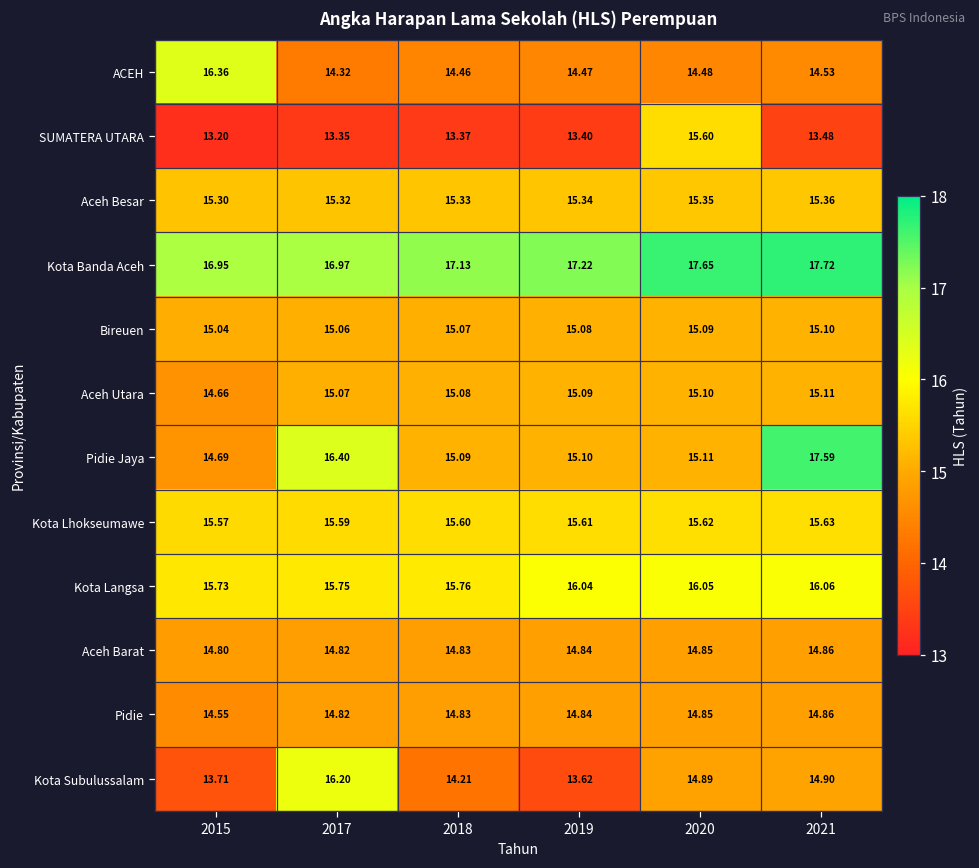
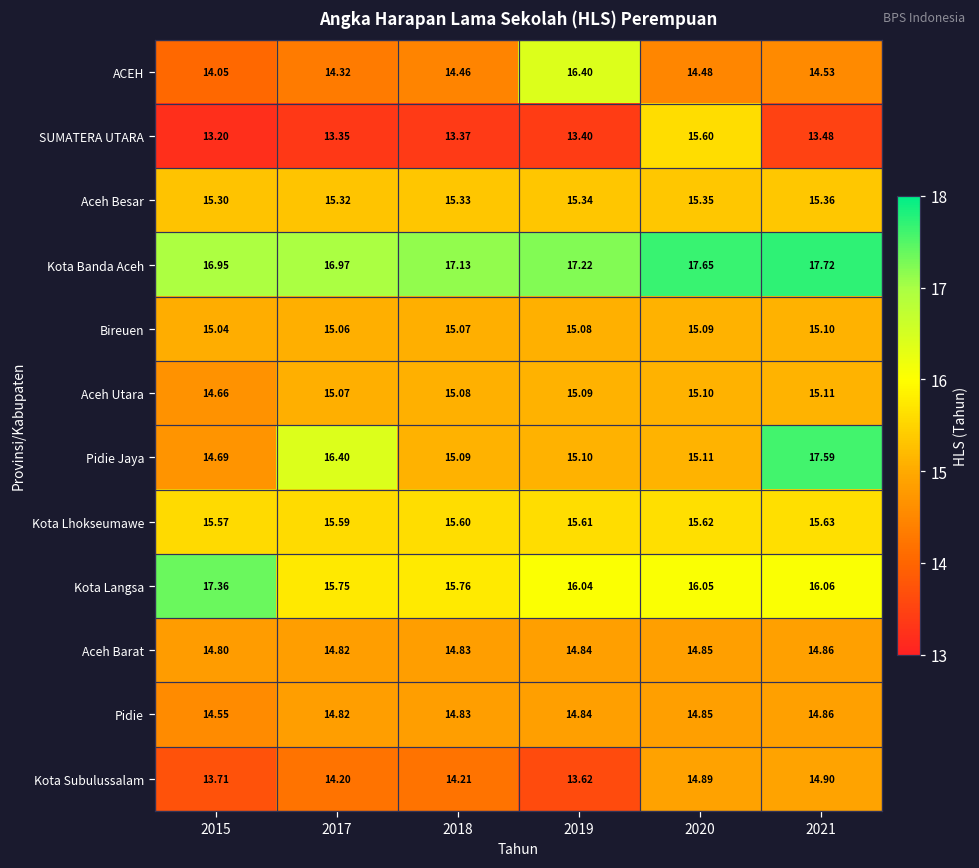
  {
    "ACEH": {
-     "2015": 16.36,
+     "2015": 14.05,
      "2017": 14.32,
      "2018": 14.46,
-     "2019": 14.47,
+     "2019": 16.40,
      "2020": 14.48,
      "2021": 14.53
    },
    "SUMATERA UTARA": {
      "2015": 13.20,
      "2017": 13.35,
      "2018": 13.37,
      "2019": 13.40,
      "2020": 15.60,
      "2021": 13.48
    },
    "Aceh Besar": {
      "2015": 15.30,
      "2017": 15.32,
      "2018": 15.33,
      "2019": 15.34,
      "2020": 15.35,
      "2021": 15.36
    },
    "Kota Banda Aceh": {
      "2015": 16.95,
      "2017": 16.97,
      "2018": 17.13,
      "2019": 17.22,
      "2020": 17.65,
      "2021": 17.72
    },
    "Bireuen": {
      "2015": 15.04,
      "2017": 15.06,
      "2018": 15.07,
      "2019": 15.08,
      "2020": 15.09,
      "2021": 15.10
    },
    "Aceh Utara": {
      "2015": 14.66,
      "2017": 15.07,
      "2018": 15.08,
      "2019": 15.09,
      "2020": 15.10,
      "2021": 15.11
    },
    "Pidie Jaya": {
      "2015": 14.69,
      "2017": 16.40,
      "2018": 15.09,
      "2019": 15.10,
      "2020": 15.11,
      "2021": 17.59
    },
    "Kota Lhokseumawe": {
      "2015": 15.57,
      "2017": 15.59,
      "2018": 15.60,
      "2019": 15.61,
      "2020": 15.62,
      "2021": 15.63
    },
    "Kota Langsa": {
-     "2015": 15.73,
+     "2015": 17.36,
      "2017": 15.75,
      "2018": 15.76,
      "2019": 16.04,
      "2020": 16.05,
      "2021": 16.06
    },
    "Aceh Barat": {
      "2015": 14.80,
      "2017": 14.82,
      "2018": 14.83,
      "2019": 14.84,
      "2020": 14.85,
      "2021": 14.86
    },
    "Pidie": {
      "2015": 14.55,
      "2017": 14.82,
      "2018": 14.83,
      "2019": 14.84,
      "2020": 14.85,
      "2021": 14.86
    },
    "Kota Subulussalam": {
      "2015": 13.71,
-     "2017": 16.20,
+     "2017": 14.20,
      "2018": 14.21,
      "2019": 13.62,
      "2020": 14.89,
      "2021": 14.90
    }
  }
